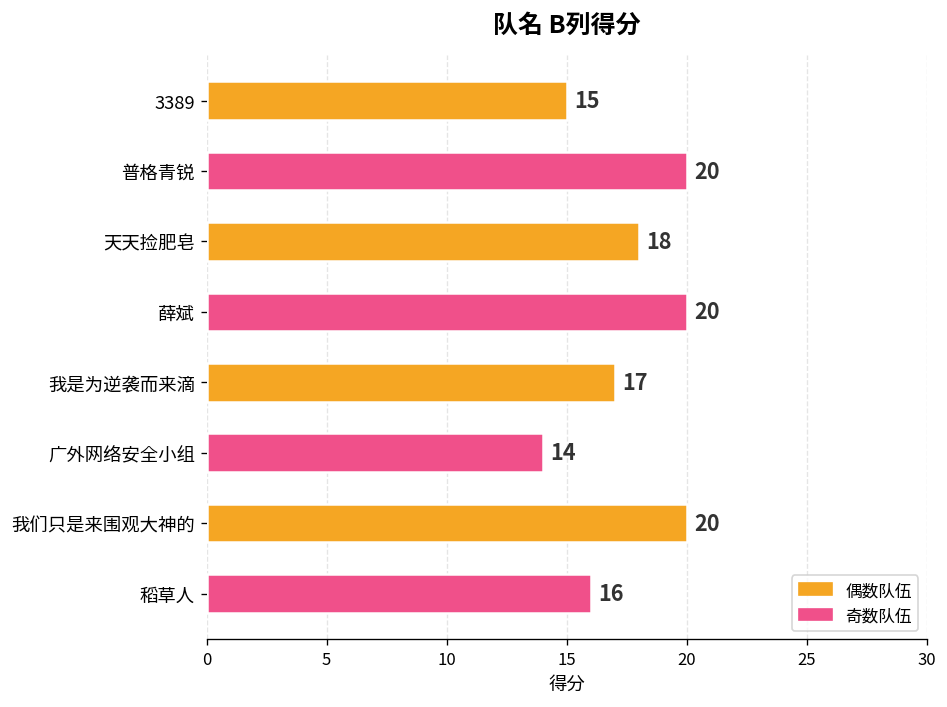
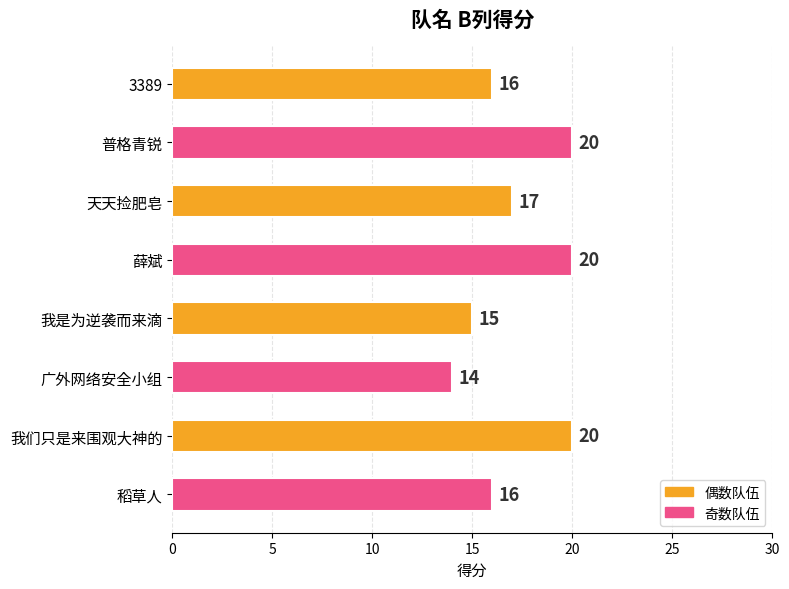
  {
-   "3389": 15,
+   "3389": 16,
    "普格青锐": 20,
-   "天天捡肥皂": 18,
+   "天天捡肥皂": 17,
    "薛斌": 20,
-   "我是为逆袭而来滴": 17,
+   "我是为逆袭而来滴": 15,
    "广外网络安全小组": 14,
    "我们只是来围观大神的": 20,
    "稻草人": 16
  }
